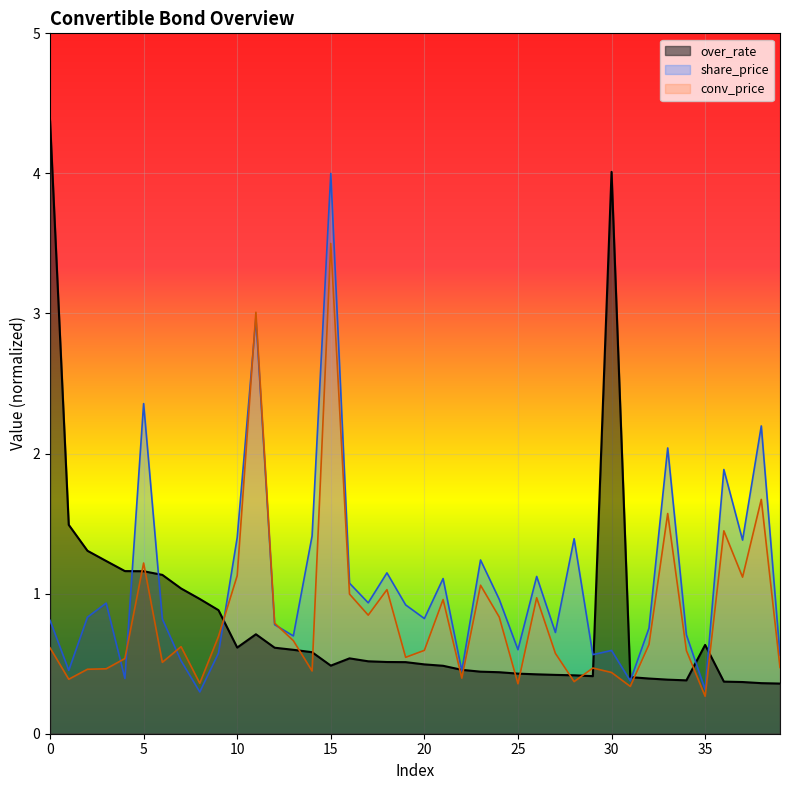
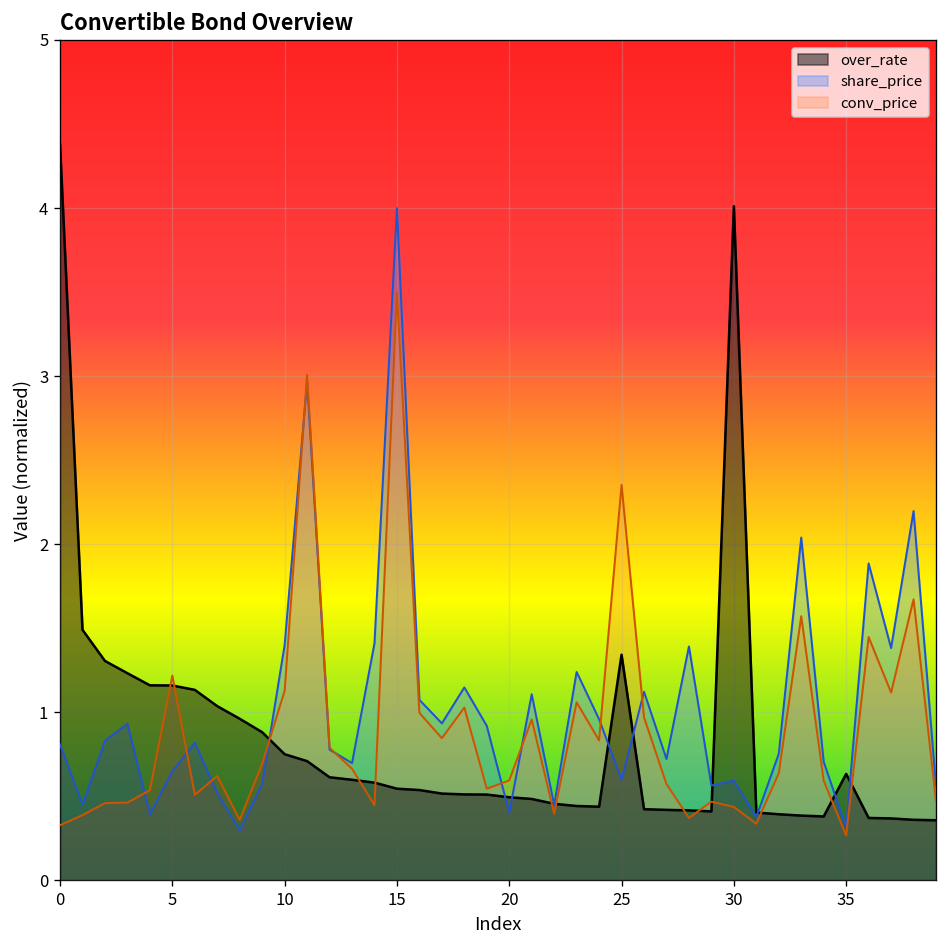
  {
    "over_rate": {
      "0": 4.38,
      "5": 1.16,
-     "10": 0.62,
-     "15": 0.49,
+     "10": 0.75,
+     "15": 0.55,
      "20": 0.50,
-     "25": 0.43,
+     "25": 1.34,
      "30": 4.01,
      "35": 0.63
    },
    "share_price": {
      "0": 0.81,
-     "5": 2.36,
+     "5": 0.65,
      "10": 1.40,
      "15": 4.00,
-     "20": 0.82,
+     "20": 0.40,
      "25": 0.60,
      "30": 0.59,
      "35": 0.31
    },
    "conv_price": {
-     "0": 0.61,
+     "0": 0.33,
      "5": 1.22,
      "10": 1.13,
      "15": 3.50,
      "20": 0.60,
-     "25": 0.36,
+     "25": 2.35,
      "30": 0.44,
      "35": 0.27
    }
  }
